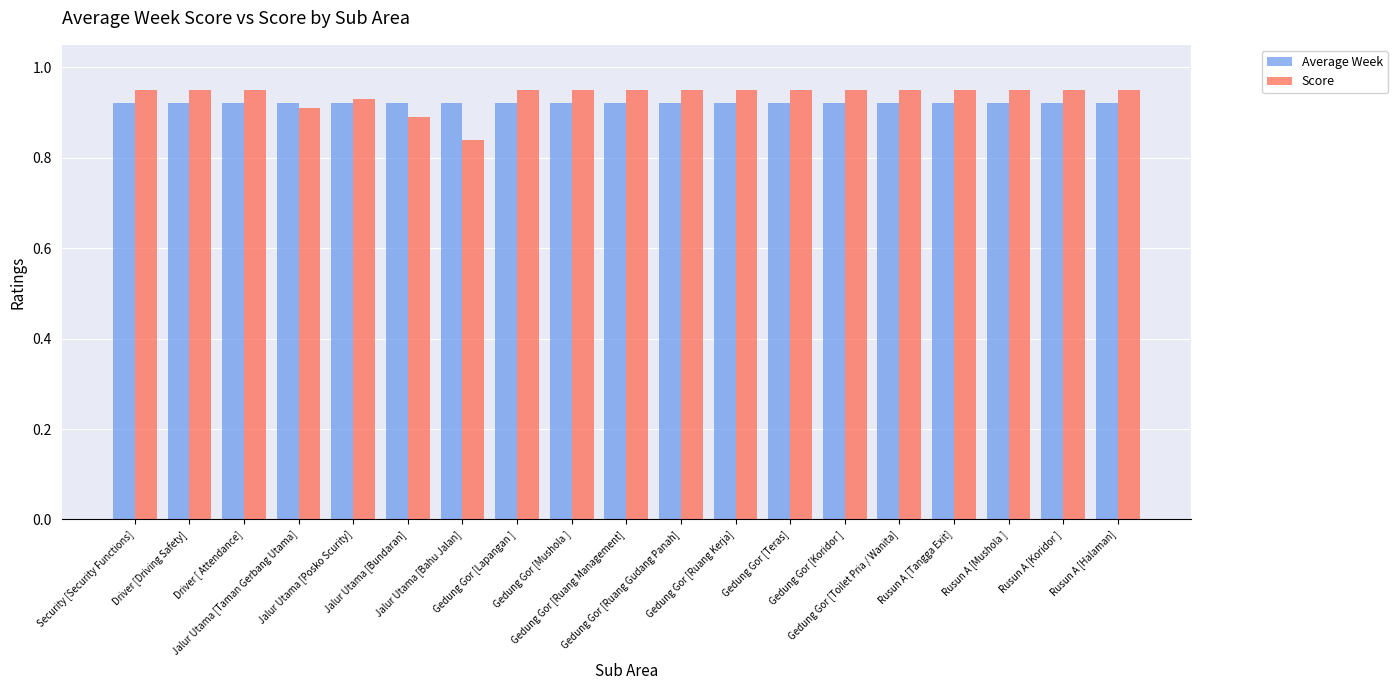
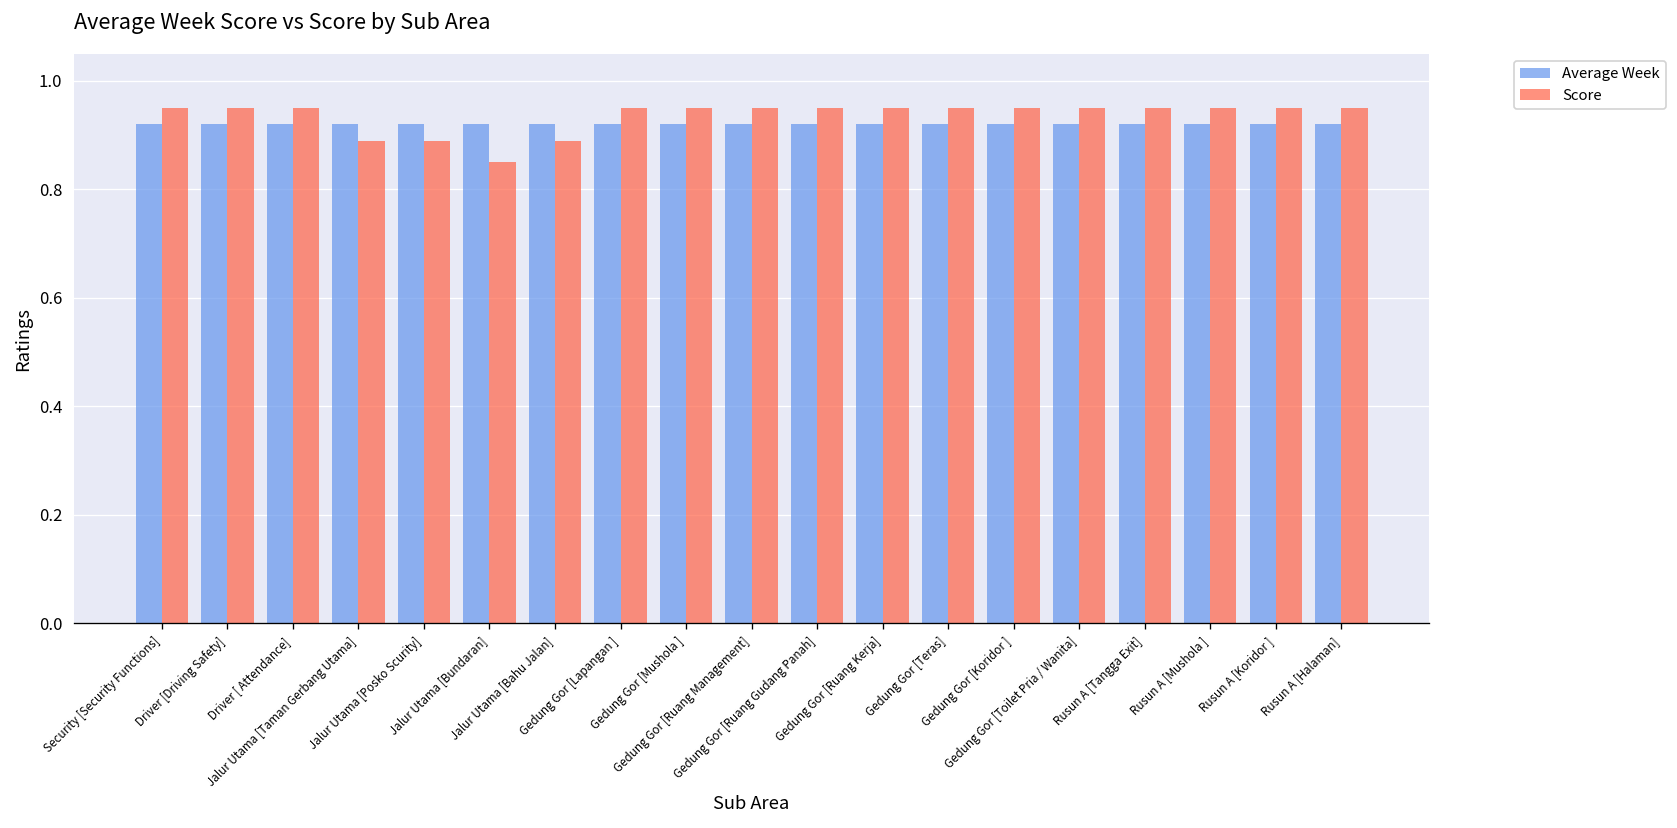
  {
    "Average Week": {
      "Security [Security Functions]": 0.92,
      "Driver [Driving Safety]": 0.92,
      "Driver [ Attendance]": 0.92,
      "Jalur Utama [Taman Gerbang Utama]": 0.92,
      "Jalur Utama [Posko Scurity]": 0.92,
      "Jalur Utama [Bundaran]": 0.92,
      "Jalur Utama [Bahu Jalan]": 0.92,
      "Gedung Gor [Lapangan ]": 0.92,
      "Gedung Gor [Mushola ]": 0.92,
      "Gedung Gor [Ruang Management]": 0.92,
      "Gedung Gor [Ruang Gudang Panah]": 0.92,
      "Gedung Gor [Ruang Kerja]": 0.92,
      "Gedung Gor [Teras]": 0.92,
      "Gedung Gor [Koridor ]": 0.92,
      "Gedung Gor [Toilet Pria / Wanita]": 0.92,
      "Rusun A [Tangga Exit]": 0.92,
      "Rusun A [Mushola ]": 0.92,
      "Rusun A [Koridor ]": 0.92,
      "Rusun A [Halaman]": 0.92
    },
    "Score": {
      "Security [Security Functions]": 0.95,
      "Driver [Driving Safety]": 0.95,
      "Driver [ Attendance]": 0.95,
-     "Jalur Utama [Taman Gerbang Utama]": 0.91,
-     "Jalur Utama [Posko Scurity]": 0.93,
-     "Jalur Utama [Bundaran]": 0.89,
-     "Jalur Utama [Bahu Jalan]": 0.84,
+     "Jalur Utama [Taman Gerbang Utama]": 0.89,
+     "Jalur Utama [Posko Scurity]": 0.89,
+     "Jalur Utama [Bundaran]": 0.85,
+     "Jalur Utama [Bahu Jalan]": 0.89,
      "Gedung Gor [Lapangan ]": 0.95,
      "Gedung Gor [Mushola ]": 0.95,
      "Gedung Gor [Ruang Management]": 0.95,
      "Gedung Gor [Ruang Gudang Panah]": 0.95,
      "Gedung Gor [Ruang Kerja]": 0.95,
      "Gedung Gor [Teras]": 0.95,
      "Gedung Gor [Koridor ]": 0.95,
      "Gedung Gor [Toilet Pria / Wanita]": 0.95,
      "Rusun A [Tangga Exit]": 0.95,
      "Rusun A [Mushola ]": 0.95,
      "Rusun A [Koridor ]": 0.95,
      "Rusun A [Halaman]": 0.95
    }
  }
